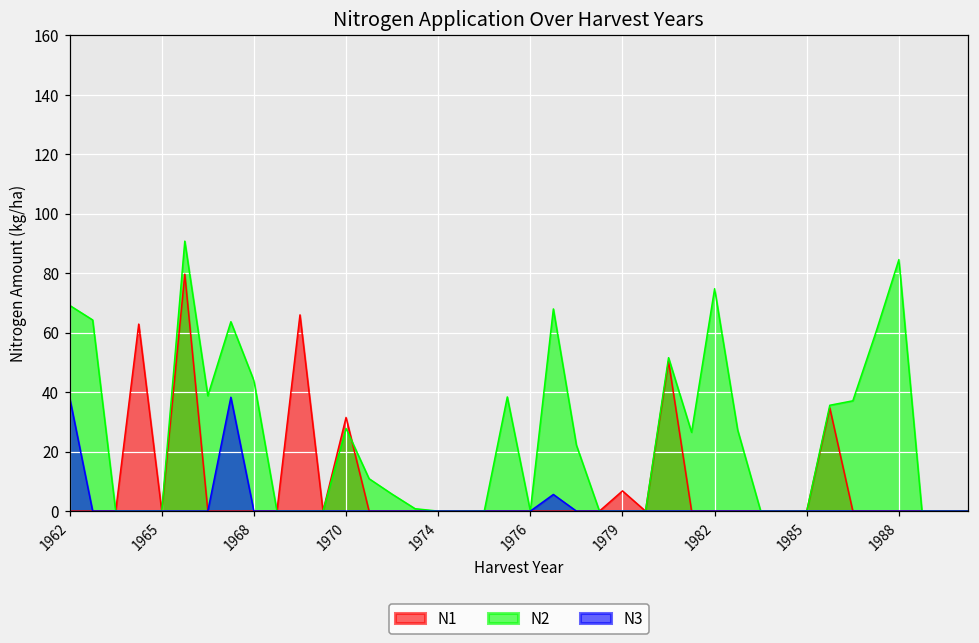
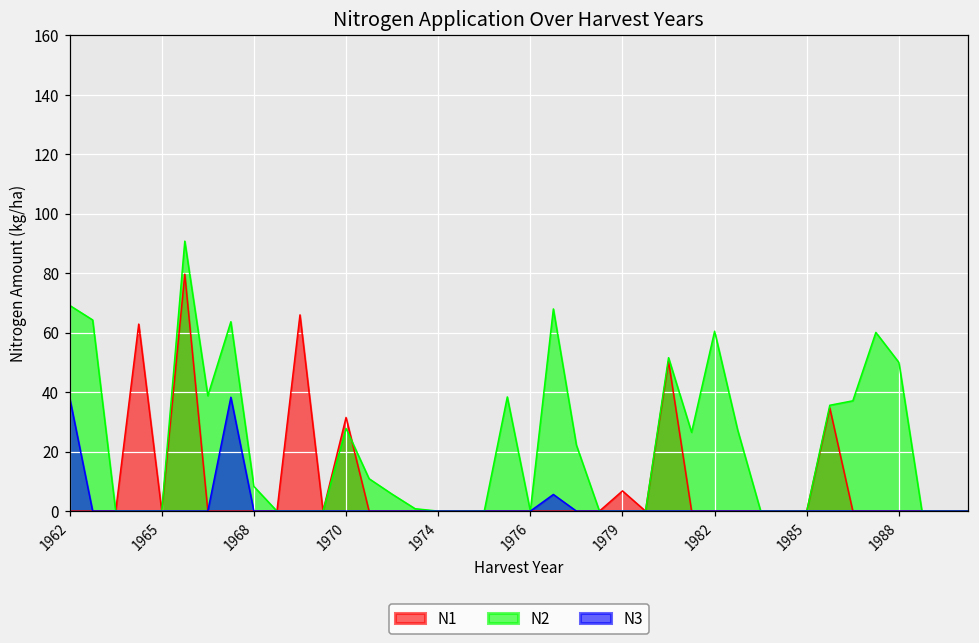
  {
    "N1": {
      "1962": 0
    },
    "N2": {
      "1962": 69,
-     "1968": 44,
-     "1982": 75,
-     "1988": 85
+     "1968": 8,
+     "1982": 61,
+     "1988": 50
    },
    "N3": {
      "1962": 38
    }
  }
